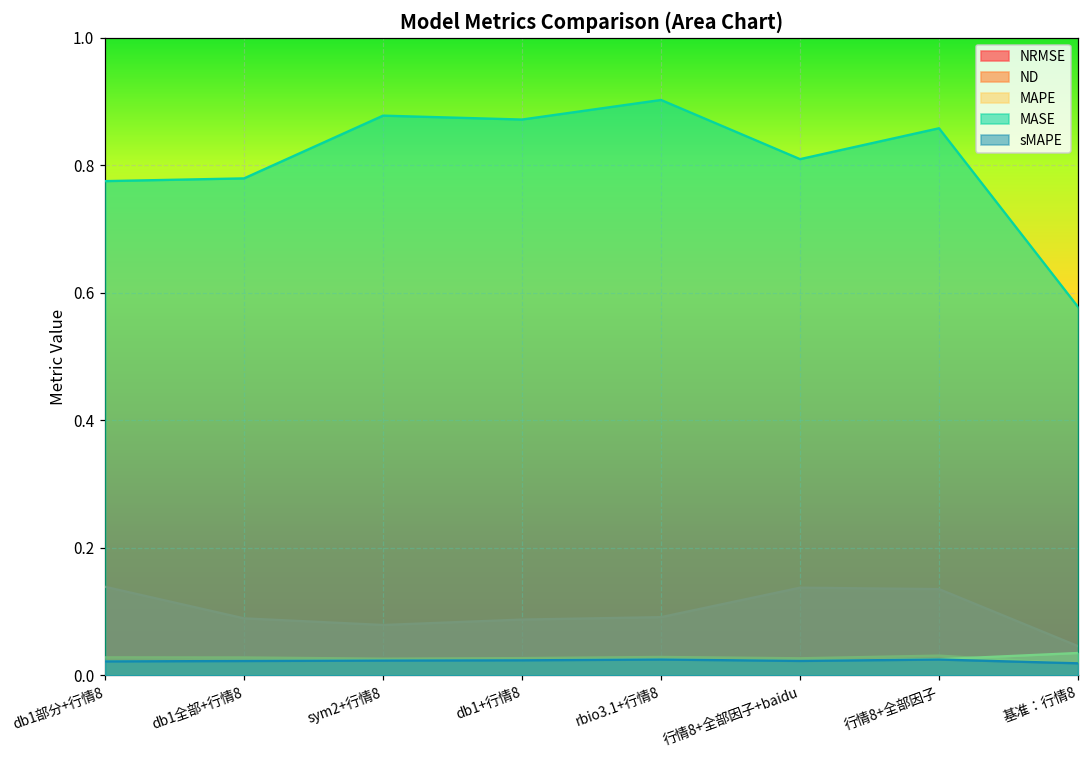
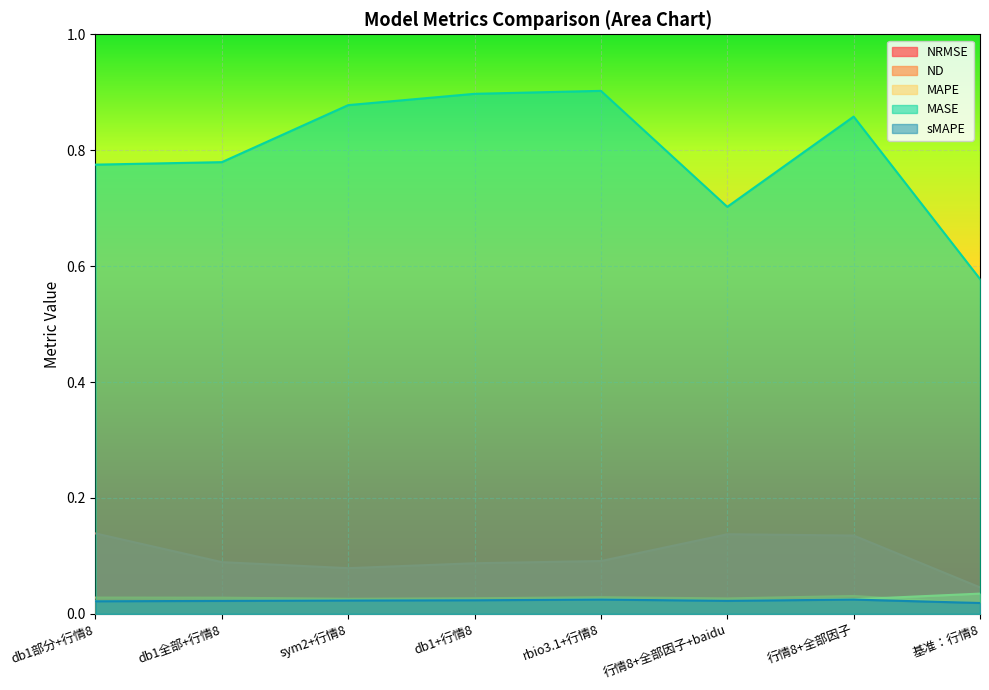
  {
    "NRMSE": {
      "db1部分+行情8": 0.14,
      "db1全部+行情8": 0.09,
      "sym2+行情8": 0.08,
      "db1+行情8": 0.09,
      "rbio3.1+行情8": 0.09,
      "行情8+全部因子+baidu": 0.14,
      "行情8+全部因子": 0.14,
      "基准：行情8": 0.05
    },
    "ND": {
      "db1部分+行情8": 0.03,
      "db1全部+行情8": 0.03,
      "行情8+全部因子": 0.03
    },
    "MAPE": {
      "基准：行情8": 0.04
    },
    "MASE": {
      "db1部分+行情8": 0.78,
      "db1全部+行情8": 0.78,
      "sym2+行情8": 0.88,
-     "db1+行情8": 0.87,
+     "db1+行情8": 0.90,
      "rbio3.1+行情8": 0.90,
-     "行情8+全部因子+baidu": 0.81,
+     "行情8+全部因子+baidu": 0.70,
      "行情8+全部因子": 0.86,
      "基准：行情8": 0.58
    }
  }
